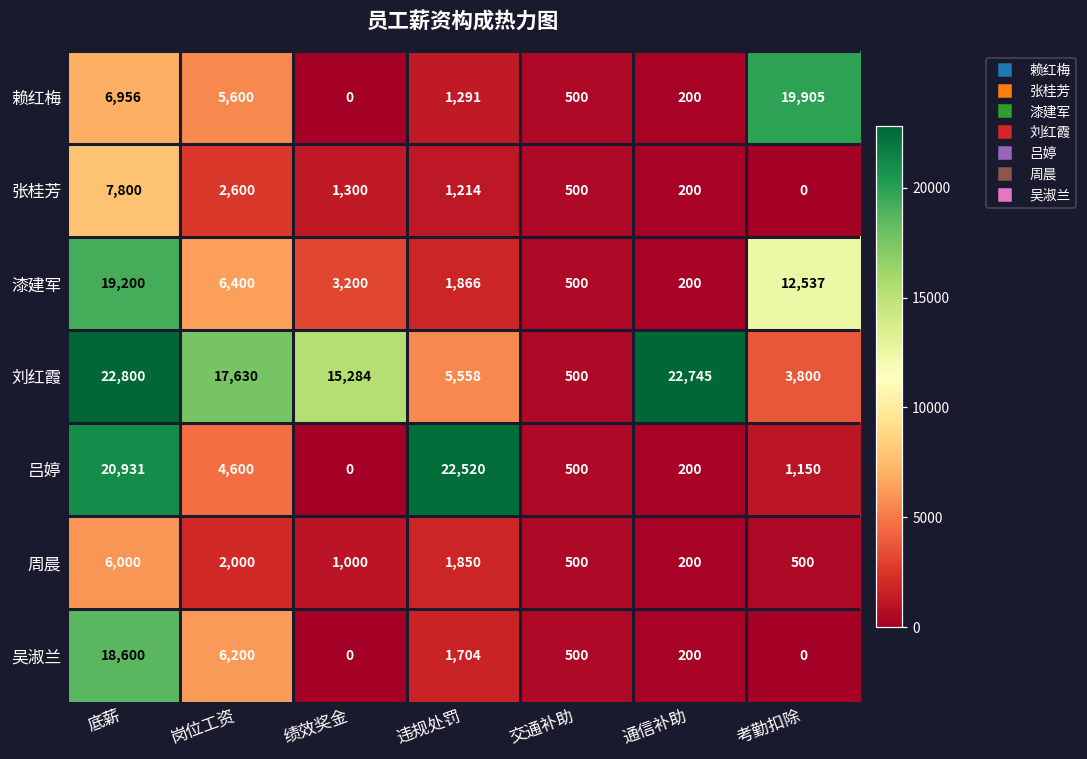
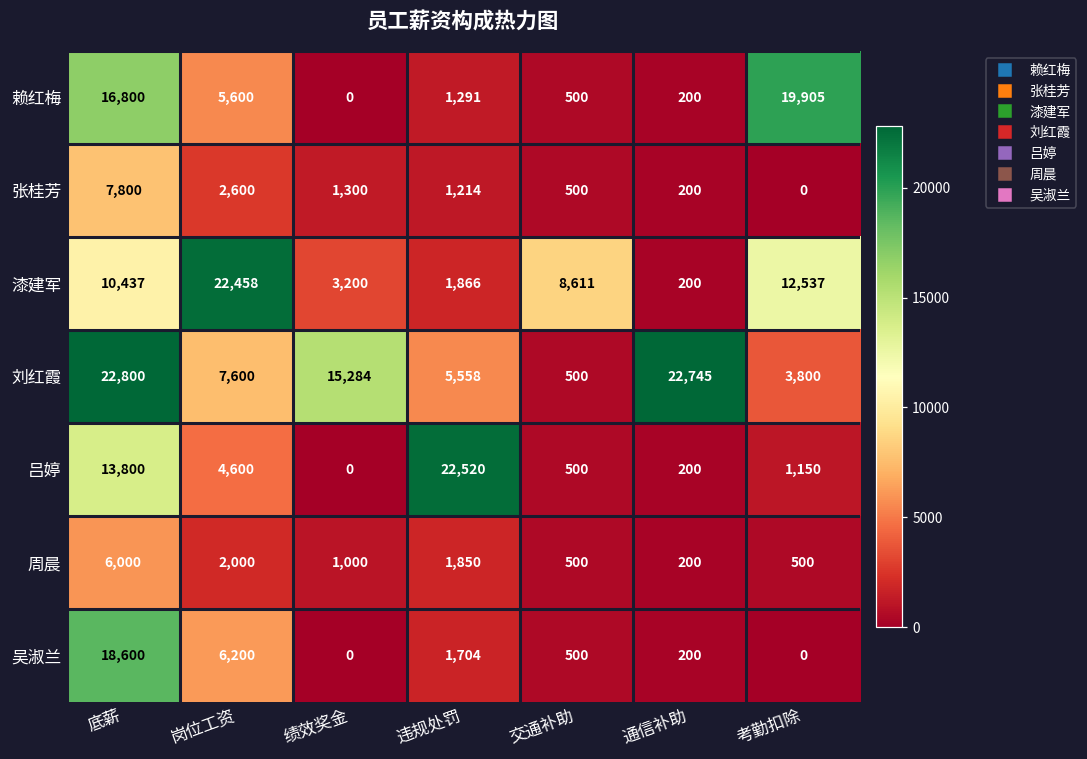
  {
    "赖红梅": {
-     "底薪": "6,956",
+     "底薪": "16,800",
      "岗位工资": "5,600",
      "绩效奖金": "0",
      "违规处罚": "1,291",
      "交通补助": "500",
      "通信补助": "200",
      "考勤扣除": "19,905"
    },
    "张桂芳": {
      "底薪": "7,800",
      "岗位工资": "2,600",
      "绩效奖金": "1,300",
      "违规处罚": "1,214",
      "交通补助": "500",
      "通信补助": "200",
      "考勤扣除": "0"
    },
    "漆建军": {
-     "底薪": "19,200",
-     "岗位工资": "6,400",
+     "底薪": "10,437",
+     "岗位工资": "22,458",
      "绩效奖金": "3,200",
      "违规处罚": "1,866",
-     "交通补助": "500",
+     "交通补助": "8,611",
      "通信补助": "200",
      "考勤扣除": "12,537"
    },
    "刘红霞": {
      "底薪": "22,800",
-     "岗位工资": "17,630",
+     "岗位工资": "7,600",
      "绩效奖金": "15,284",
      "违规处罚": "5,558",
      "交通补助": "500",
      "通信补助": "22,745",
      "考勤扣除": "3,800"
    },
    "吕婷": {
-     "底薪": "20,931",
+     "底薪": "13,800",
      "岗位工资": "4,600",
      "绩效奖金": "0",
      "违规处罚": "22,520",
      "交通补助": "500",
      "通信补助": "200",
      "考勤扣除": "1,150"
    },
    "周晨": {
      "底薪": "6,000",
      "岗位工资": "2,000",
      "绩效奖金": "1,000",
      "违规处罚": "1,850",
      "交通补助": "500",
      "通信补助": "200",
      "考勤扣除": "500"
    },
    "吴淑兰": {
      "底薪": "18,600",
      "岗位工资": "6,200",
      "绩效奖金": "0",
      "违规处罚": "1,704",
      "交通补助": "500",
      "通信补助": "200",
      "考勤扣除": "0"
    }
  }
